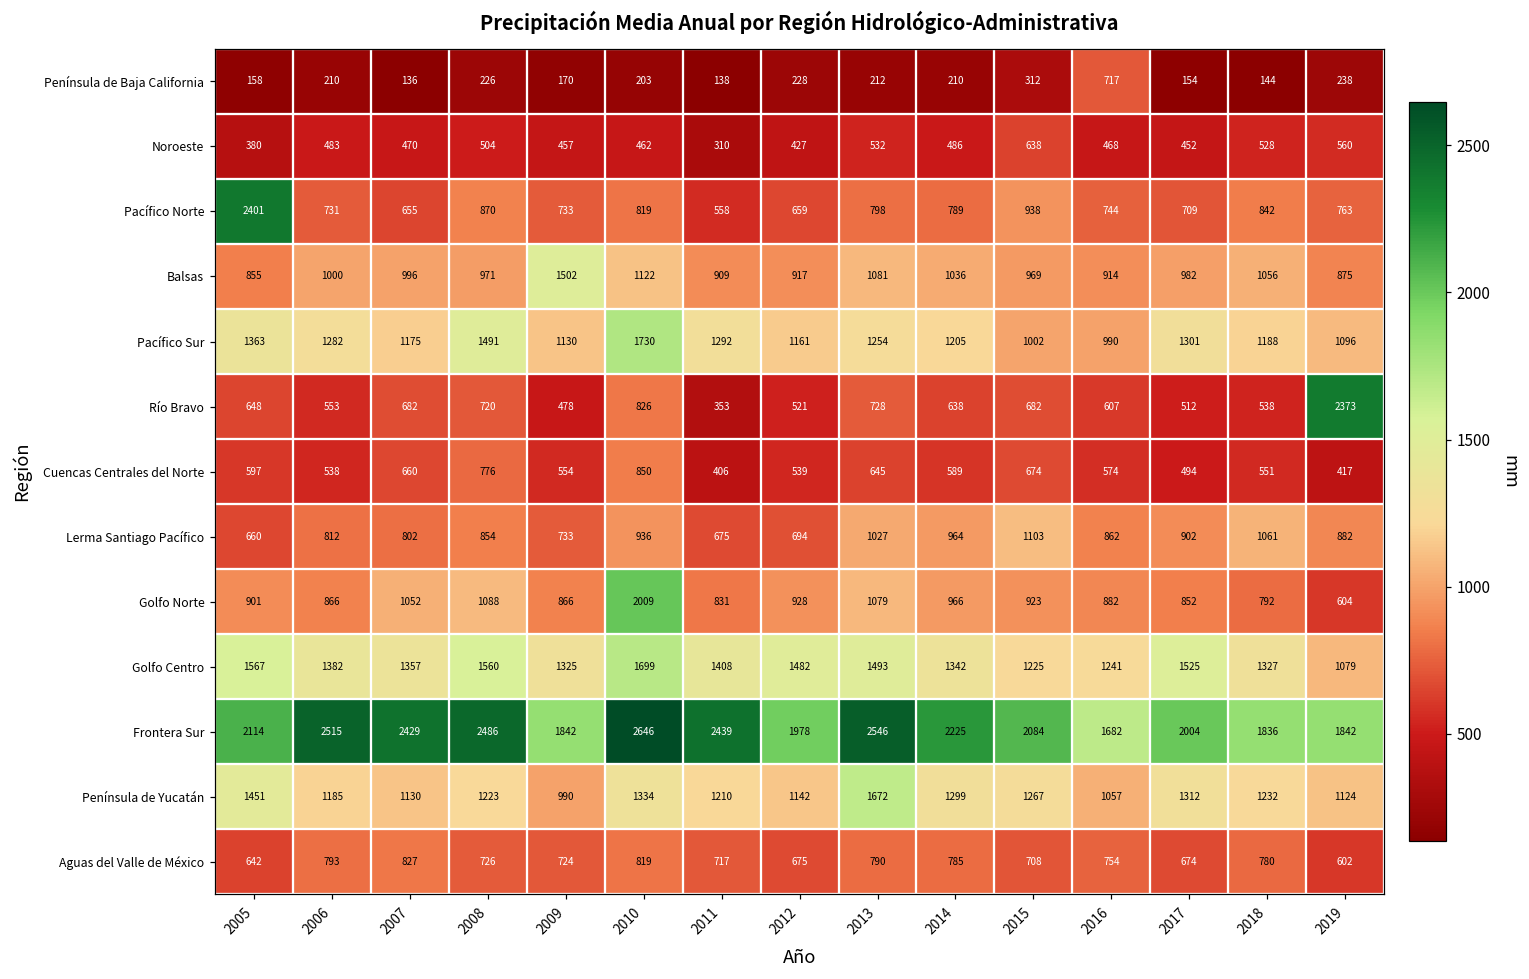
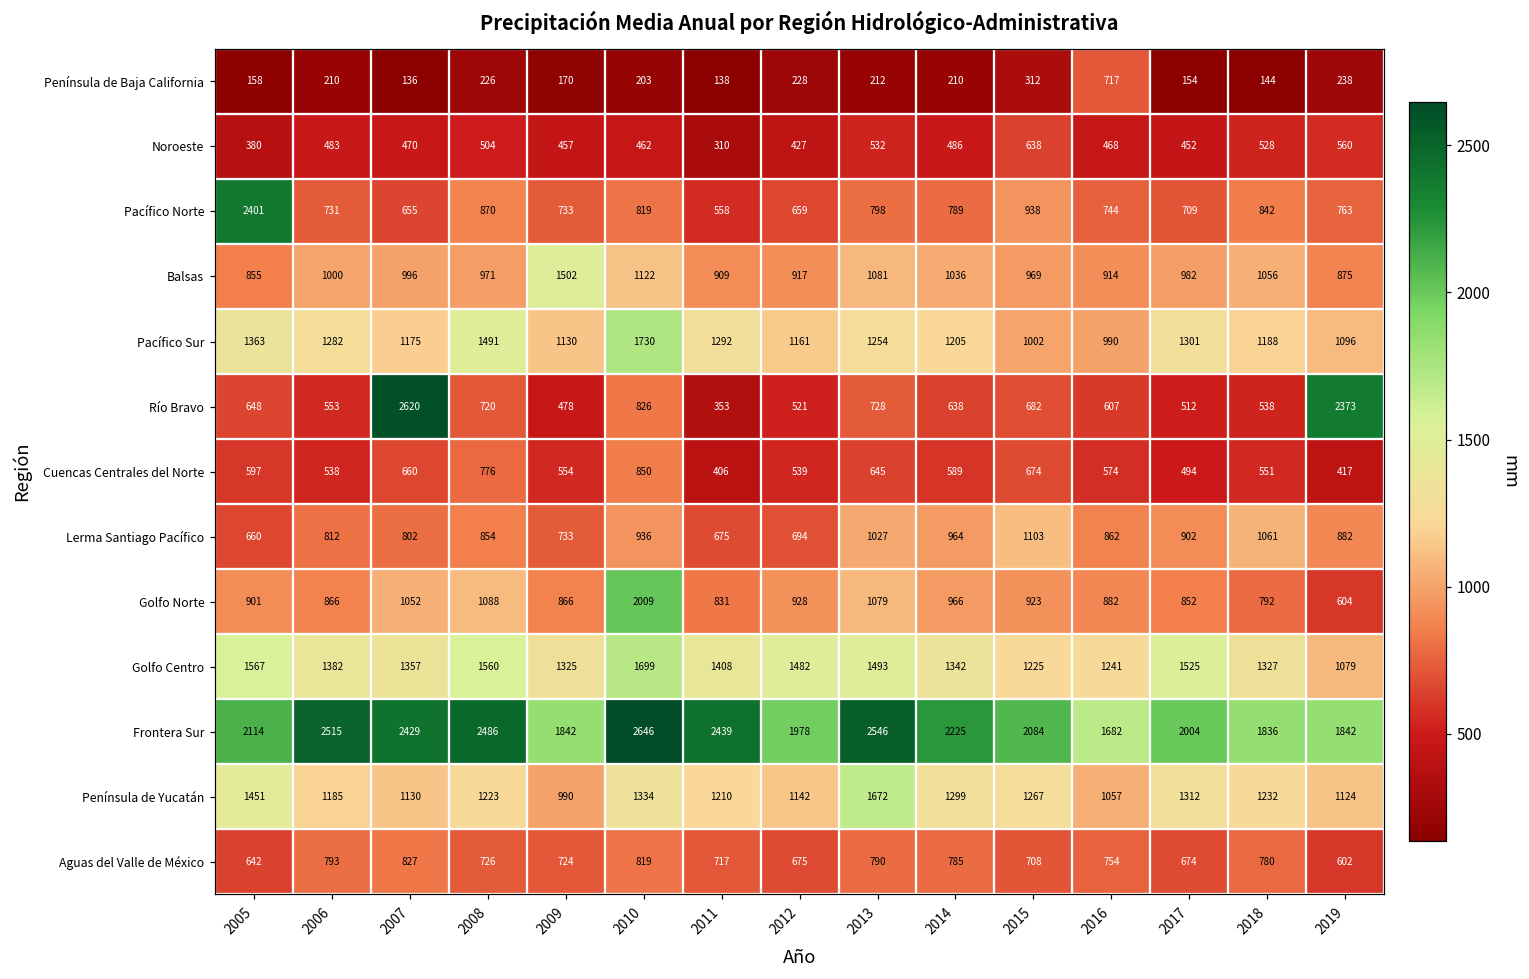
  {
    "Península de Baja California": {
      "2005": 158,
      "2006": 210,
      "2007": 136,
      "2008": 226,
      "2009": 170,
      "2010": 203,
      "2011": 138,
      "2012": 228,
      "2013": 212,
      "2014": 210,
      "2015": 312,
      "2016": 717,
      "2017": 154,
      "2018": 144,
      "2019": 238
    },
    "Noroeste": {
      "2005": 380,
      "2006": 483,
      "2007": 470,
      "2008": 504,
      "2009": 457,
      "2010": 462,
      "2011": 310,
      "2012": 427,
      "2013": 532,
      "2014": 486,
      "2015": 638,
      "2016": 468,
      "2017": 452,
      "2018": 528,
      "2019": 560
    },
    "Pacífico Norte": {
      "2005": 2401,
      "2006": 731,
      "2007": 655,
      "2008": 870,
      "2009": 733,
      "2010": 819,
      "2011": 558,
      "2012": 659,
      "2013": 798,
      "2014": 789,
      "2015": 938,
      "2016": 744,
      "2017": 709,
      "2018": 842,
      "2019": 763
    },
    "Balsas": {
      "2005": 855,
      "2006": 1000,
      "2007": 996,
      "2008": 971,
      "2009": 1502,
      "2010": 1122,
      "2011": 909,
      "2012": 917,
      "2013": 1081,
      "2014": 1036,
      "2015": 969,
      "2016": 914,
      "2017": 982,
      "2018": 1056,
      "2019": 875
    },
    "Pacífico Sur": {
      "2005": 1363,
      "2006": 1282,
      "2007": 1175,
      "2008": 1491,
      "2009": 1130,
      "2010": 1730,
      "2011": 1292,
      "2012": 1161,
      "2013": 1254,
      "2014": 1205,
      "2015": 1002,
      "2016": 990,
      "2017": 1301,
      "2018": 1188,
      "2019": 1096
    },
    "Río Bravo": {
      "2005": 648,
      "2006": 553,
-     "2007": 682,
+     "2007": 2620,
      "2008": 720,
      "2009": 478,
      "2010": 826,
      "2011": 353,
      "2012": 521,
      "2013": 728,
      "2014": 638,
      "2015": 682,
      "2016": 607,
      "2017": 512,
      "2018": 538,
      "2019": 2373
    },
    "Cuencas Centrales del Norte": {
      "2005": 597,
      "2006": 538,
      "2007": 660,
      "2008": 776,
      "2009": 554,
      "2010": 850,
      "2011": 406,
      "2012": 539,
      "2013": 645,
      "2014": 589,
      "2015": 674,
      "2016": 574,
      "2017": 494,
      "2018": 551,
      "2019": 417
    },
    "Lerma Santiago Pacífico": {
      "2005": 660,
      "2006": 812,
      "2007": 802,
      "2008": 854,
      "2009": 733,
      "2010": 936,
      "2011": 675,
      "2012": 694,
      "2013": 1027,
      "2014": 964,
      "2015": 1103,
      "2016": 862,
      "2017": 902,
      "2018": 1061,
      "2019": 882
    },
    "Golfo Norte": {
      "2005": 901,
      "2006": 866,
      "2007": 1052,
      "2008": 1088,
      "2009": 866,
      "2010": 2009,
      "2011": 831,
      "2012": 928,
      "2013": 1079,
      "2014": 966,
      "2015": 923,
      "2016": 882,
      "2017": 852,
      "2018": 792,
      "2019": 604
    },
    "Golfo Centro": {
      "2005": 1567,
      "2006": 1382,
      "2007": 1357,
      "2008": 1560,
      "2009": 1325,
      "2010": 1699,
      "2011": 1408,
      "2012": 1482,
      "2013": 1493,
      "2014": 1342,
      "2015": 1225,
      "2016": 1241,
      "2017": 1525,
      "2018": 1327,
      "2019": 1079
    },
    "Frontera Sur": {
      "2005": 2114,
      "2006": 2515,
      "2007": 2429,
      "2008": 2486,
      "2009": 1842,
      "2010": 2646,
      "2011": 2439,
      "2012": 1978,
      "2013": 2546,
      "2014": 2225,
      "2015": 2084,
      "2016": 1682,
      "2017": 2004,
      "2018": 1836,
      "2019": 1842
    },
    "Península de Yucatán": {
      "2005": 1451,
      "2006": 1185,
      "2007": 1130,
      "2008": 1223,
      "2009": 990,
      "2010": 1334,
      "2011": 1210,
      "2012": 1142,
      "2013": 1672,
      "2014": 1299,
      "2015": 1267,
      "2016": 1057,
      "2017": 1312,
      "2018": 1232,
      "2019": 1124
    },
    "Aguas del Valle de México": {
      "2005": 642,
      "2006": 793,
      "2007": 827,
      "2008": 726,
      "2009": 724,
      "2010": 819,
      "2011": 717,
      "2012": 675,
      "2013": 790,
      "2014": 785,
      "2015": 708,
      "2016": 754,
      "2017": 674,
      "2018": 780,
      "2019": 602
    }
  }
